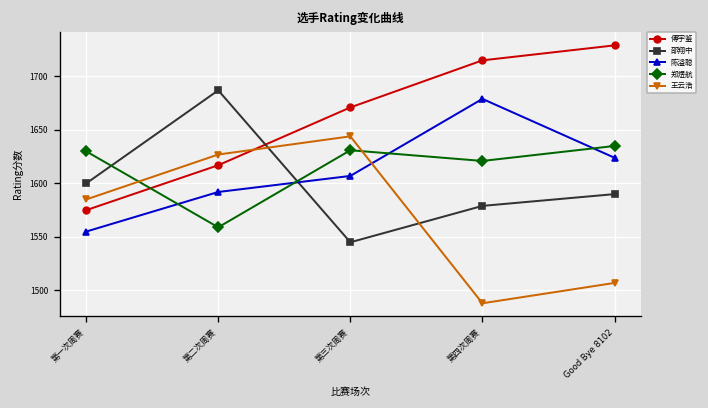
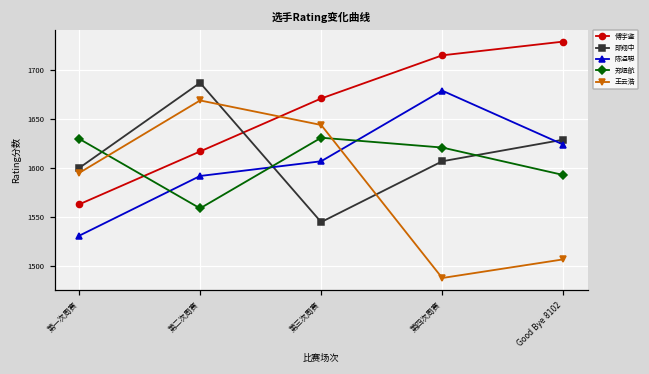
  {
    "傅宇鉴": {
-     "第一次周赛": 1580,
+     "第一次周赛": 1560,
      "第二次周赛": 1620,
      "第三次周赛": 1670,
      "第四次周赛": 1720,
      "Good Bye 8102": 1730
    },
    "邵翔中": {
      "第一次周赛": 1600,
      "第二次周赛": 1690,
      "第三次周赛": 1550,
-     "第四次周赛": 1580,
-     "Good Bye 8102": 1590
+     "第四次周赛": 1610,
+     "Good Bye 8102": 1630
    },
    "陈溢聪": {
-     "第一次周赛": 1560,
+     "第一次周赛": 1530,
      "第二次周赛": 1590,
      "第三次周赛": 1610,
      "第四次周赛": 1680,
      "Good Bye 8102": 1620
    },
    "郑煜航": {
      "第一次周赛": 1630,
      "第二次周赛": 1560,
      "第三次周赛": 1630,
      "第四次周赛": 1620,
-     "Good Bye 8102": 1640
+     "Good Bye 8102": 1590
    },
    "王云浩": {
-     "第一次周赛": 1590,
-     "第二次周赛": 1630,
+     "第一次周赛": 1600,
+     "第二次周赛": 1670,
      "第三次周赛": 1640,
      "第四次周赛": 1490,
      "Good Bye 8102": 1510
    }
  }
